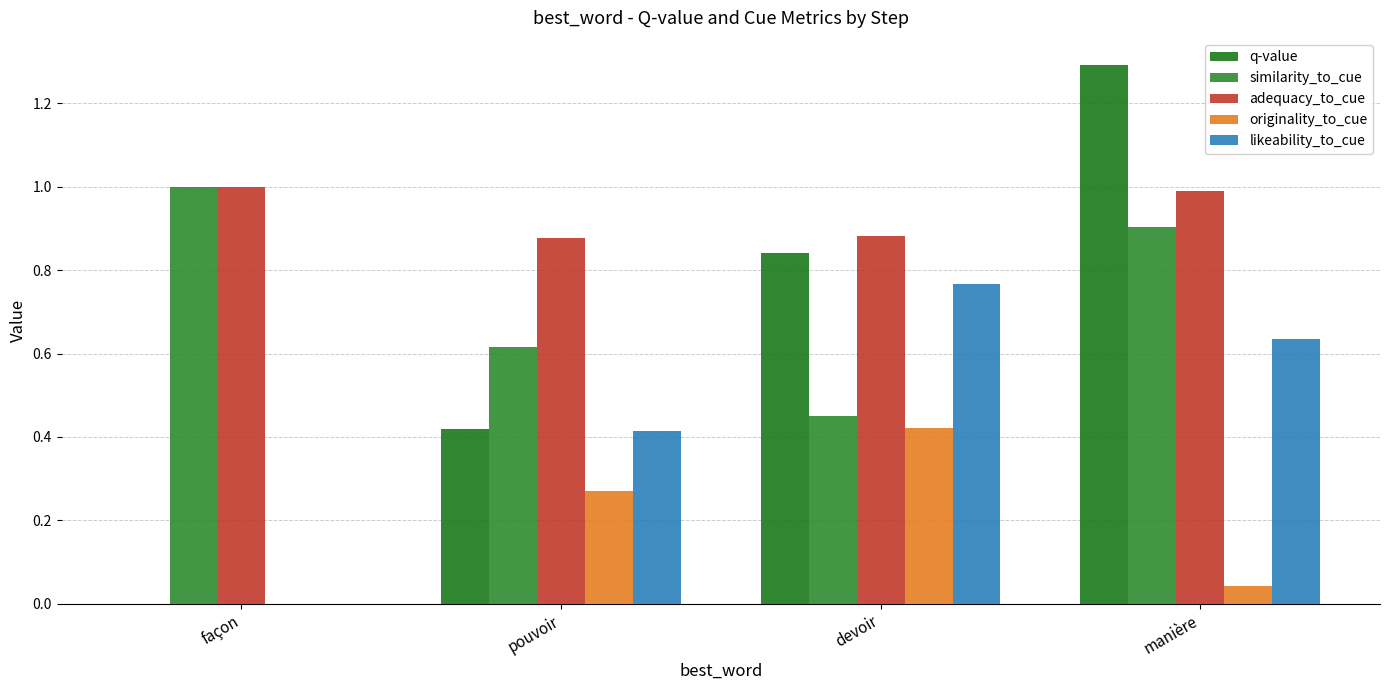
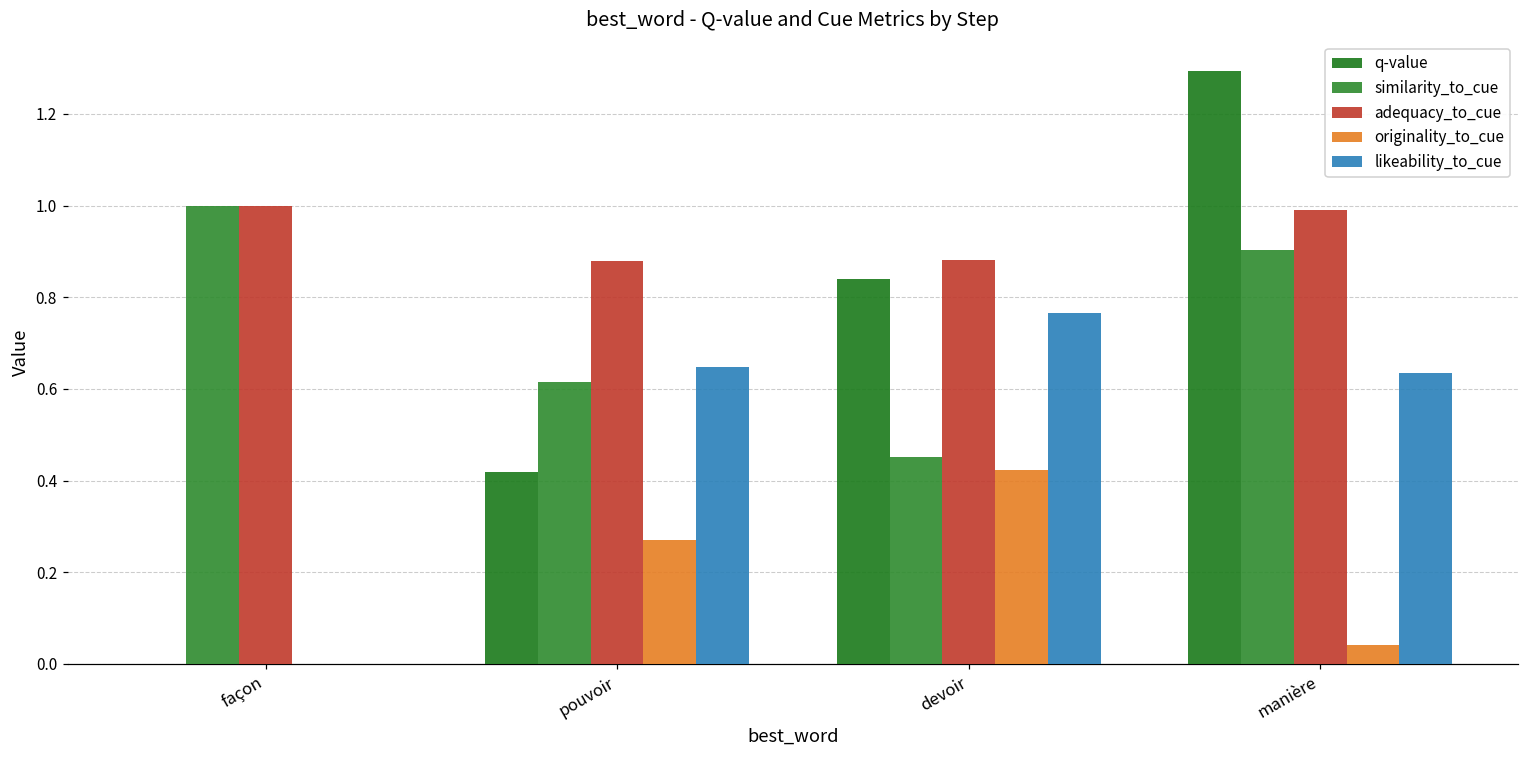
  {
    "likeability_to_cue": {
      "façon": 0.00,
-     "pouvoir": 0.41,
+     "pouvoir": 0.65,
      "devoir": 0.77,
      "manière": 0.63
    }
  }
